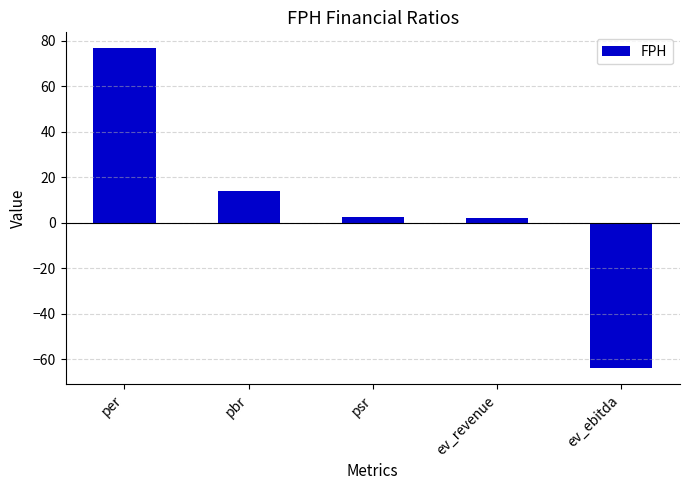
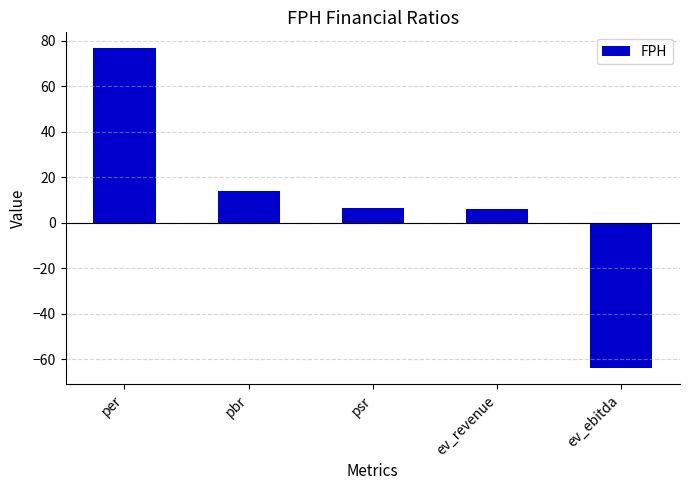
  {
    "per": 77,
    "pbr": 14,
-   "psr": 3,
-   "ev_revenue": 2,
+   "psr": 7,
+   "ev_revenue": 6,
    "ev_ebitda": -64
  }
